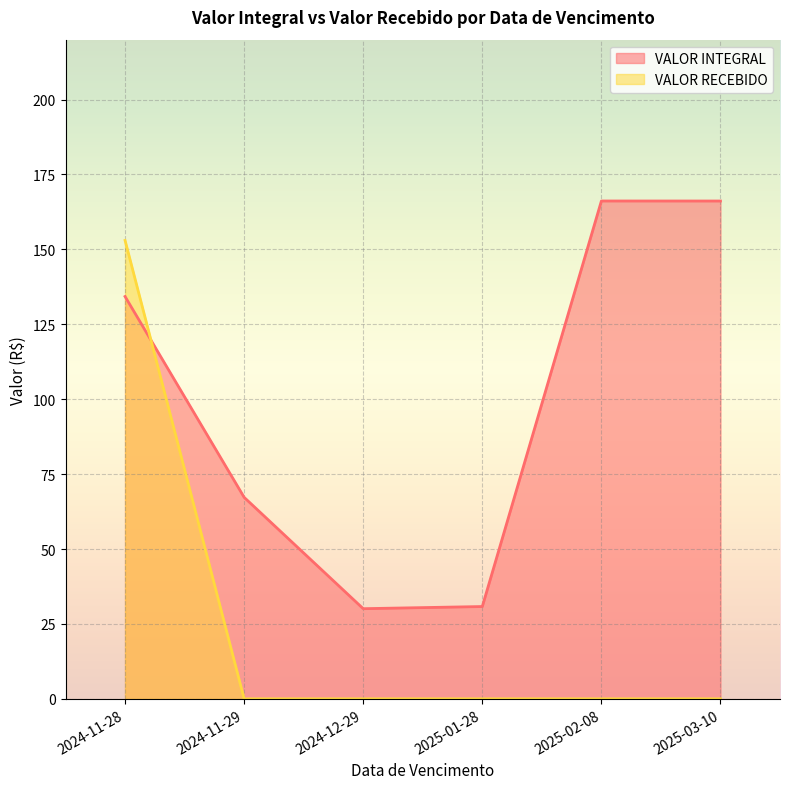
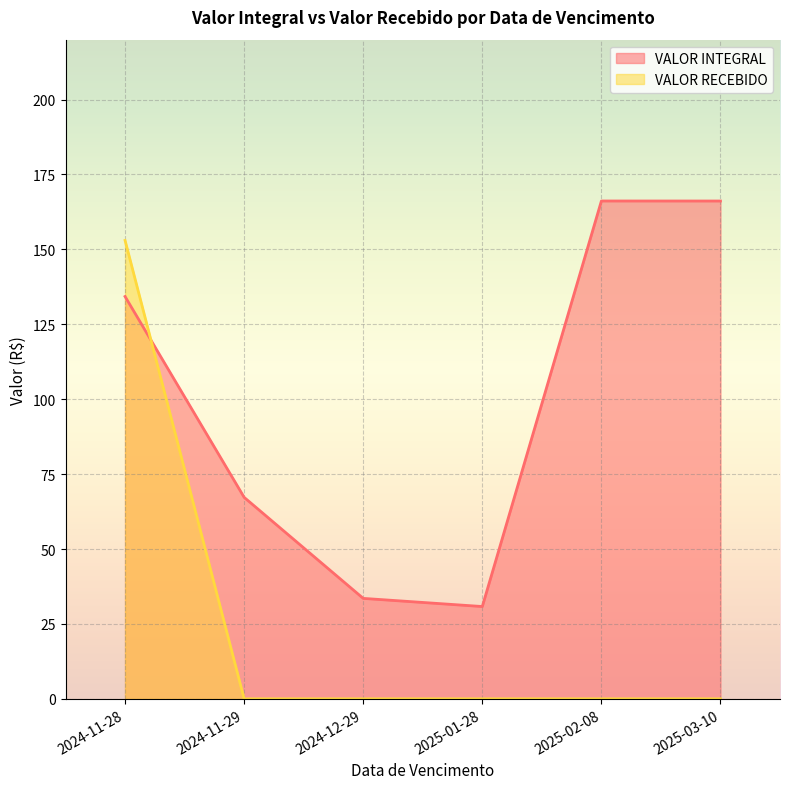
  {
    "VALOR INTEGRAL": {
      "2024-11-28": 134,
      "2024-11-29": 67,
-     "2024-12-29": 30,
+     "2024-12-29": 34,
      "2025-01-28": 31,
      "2025-02-08": 166,
      "2025-03-10": 166
    },
    "VALOR RECEBIDO": {
      "2024-11-28": 153,
      "2024-11-29": 0,
      "2024-12-29": 0,
      "2025-01-28": 0,
      "2025-02-08": 0,
      "2025-03-10": 0
    }
  }
